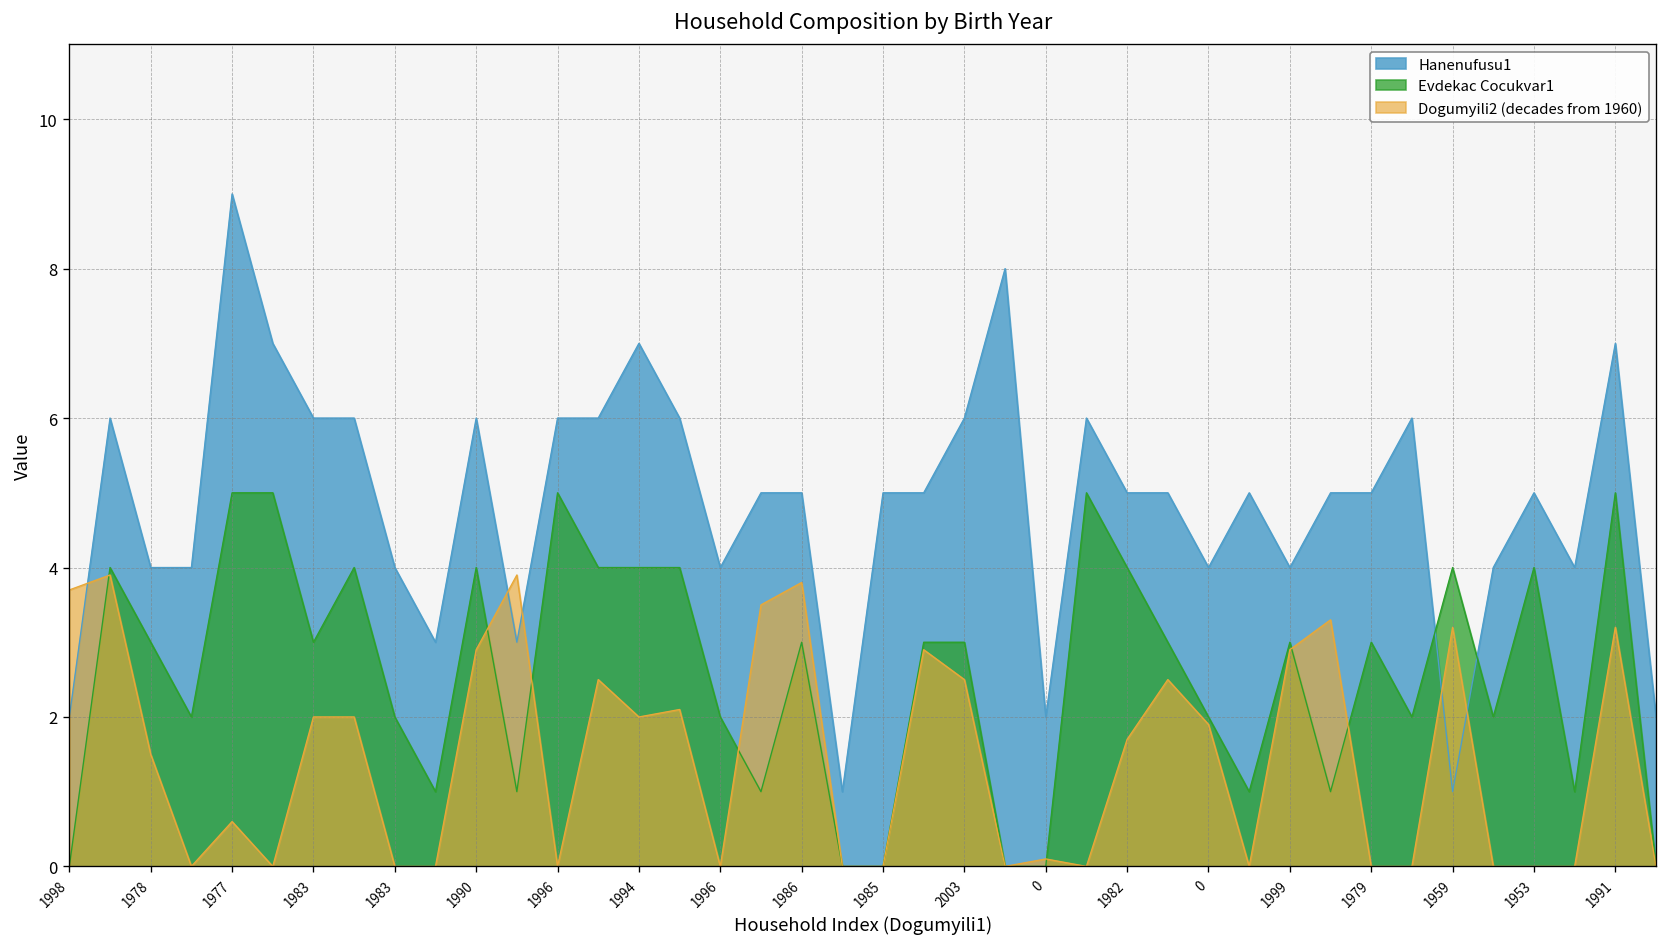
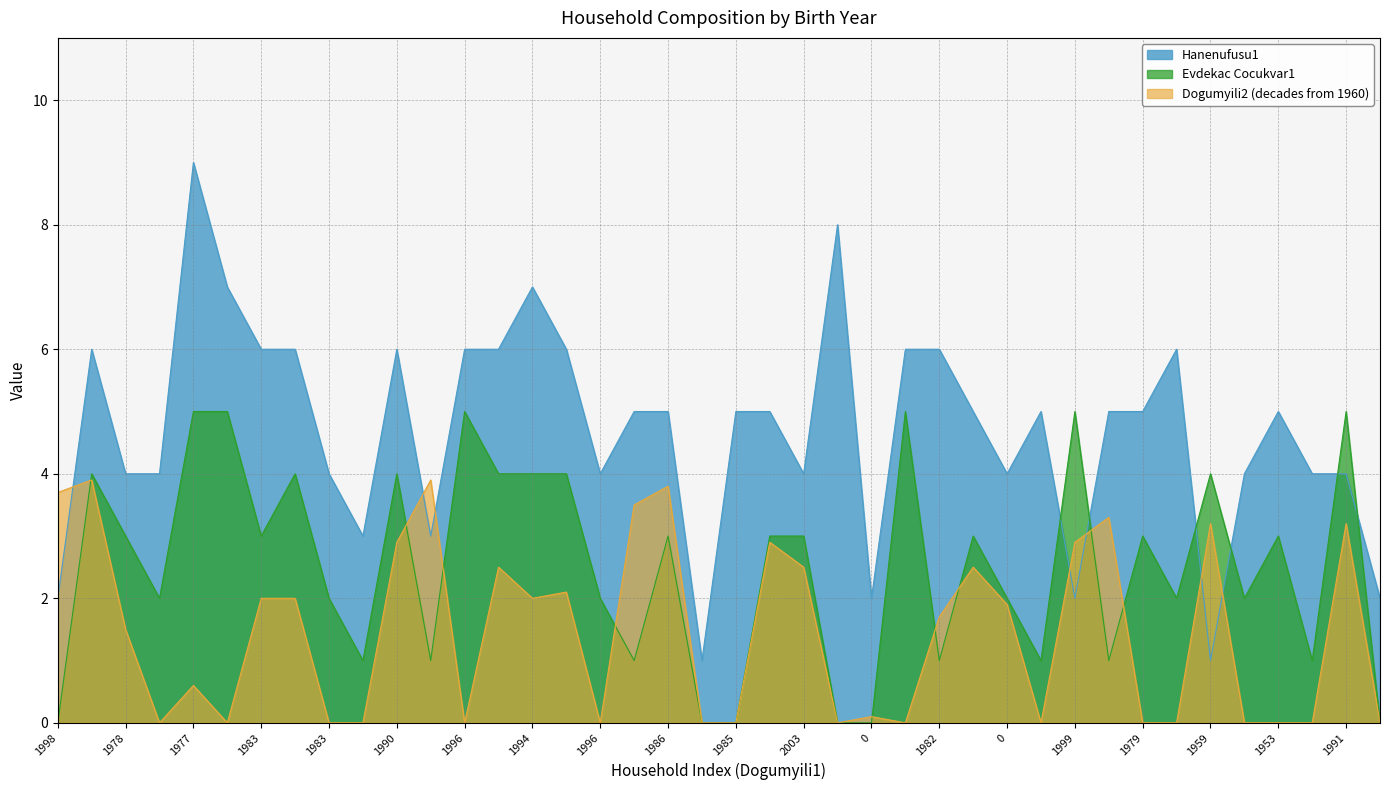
  {
    "Hanenufusu1": {
      "1978": 4,
      "1977": 9,
      "1994": 7,
      "1985": 5,
-     "2003": 6,
-     "1982": 5,
-     "1999": 4,
+     "2003": 4,
+     "1982": 6,
+     "1999": 2,
      "1959": 1,
      "1953": 5,
-     "1991": 7
+     "1991": 4
    },
    "Evdekac Cocukvar1": {
      "1978": 3,
      "1977": 5,
      "1994": 4,
      "2003": 3,
-     "1982": 4,
-     "1999": 3,
+     "1982": 1,
+     "1999": 5,
      "1959": 4,
-     "1953": 4,
+     "1953": 3,
      "1991": 5
    },
    "Dogumyili2 (decades from 1960)": {
      "1978": 1.5,
      "1977": 0.6,
      "1994": 2,
      "2003": 2.5,
      "1982": 1.7,
      "1999": 2.9,
      "1959": 3.2,
      "1953": 0,
      "1991": 3.2
    }
  }
